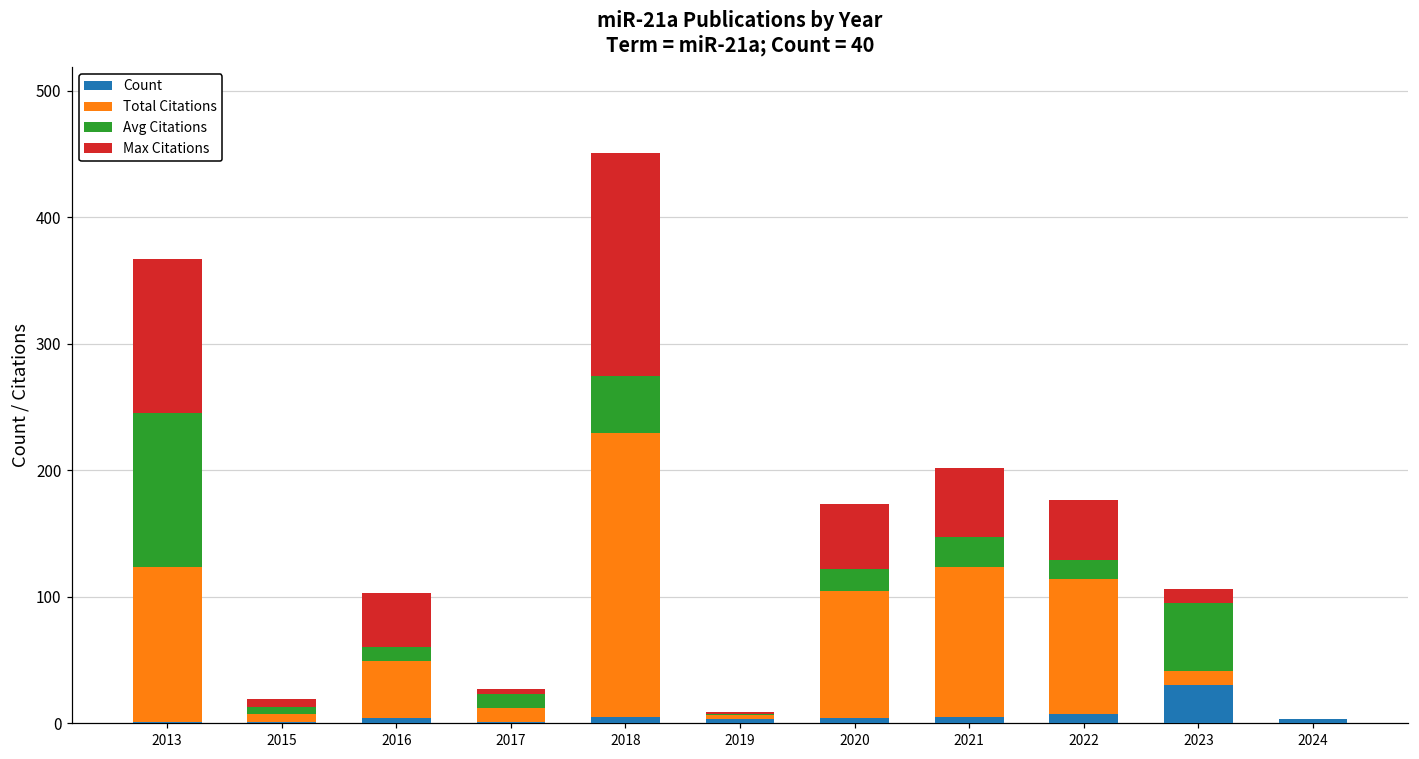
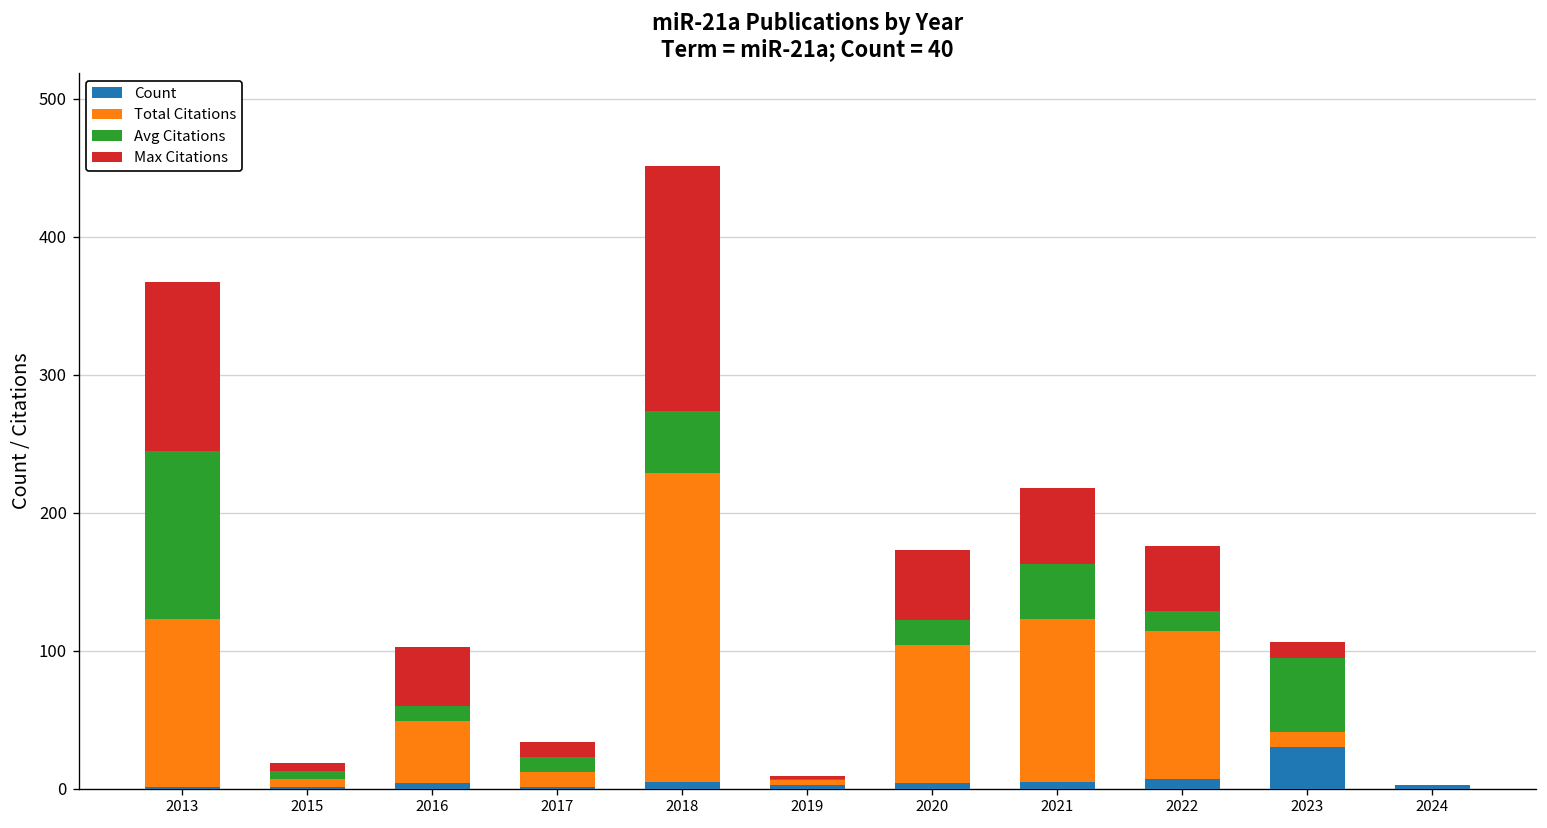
  {
    "Count": {
      "2016": 4,
      "2018": 5,
      "2019": 3,
      "2020": 4,
      "2021": 5,
      "2022": 7,
      "2023": 30,
      "2024": 3
    },
    "Total Citations": {
      "2013": 122,
      "2015": 6,
      "2016": 45,
      "2017": 11,
      "2018": 224,
      "2019": 3,
      "2020": 100,
      "2021": 118,
      "2022": 107,
      "2023": 11,
      "2024": 0
    },
    "Avg Citations": {
      "2013": 122,
      "2015": 6,
      "2016": 11,
      "2017": 11,
      "2018": 45,
      "2020": 18,
-     "2021": 24,
+     "2021": 40,
      "2022": 15,
      "2023": 54,
      "2024": 0
    },
    "Max Citations": {
      "2013": 122,
      "2015": 6,
      "2016": 43,
-     "2017": 4,
+     "2017": 11,
      "2018": 177,
      "2020": 51,
      "2021": 55,
      "2022": 47,
      "2023": 11,
      "2024": 0
    }
  }
